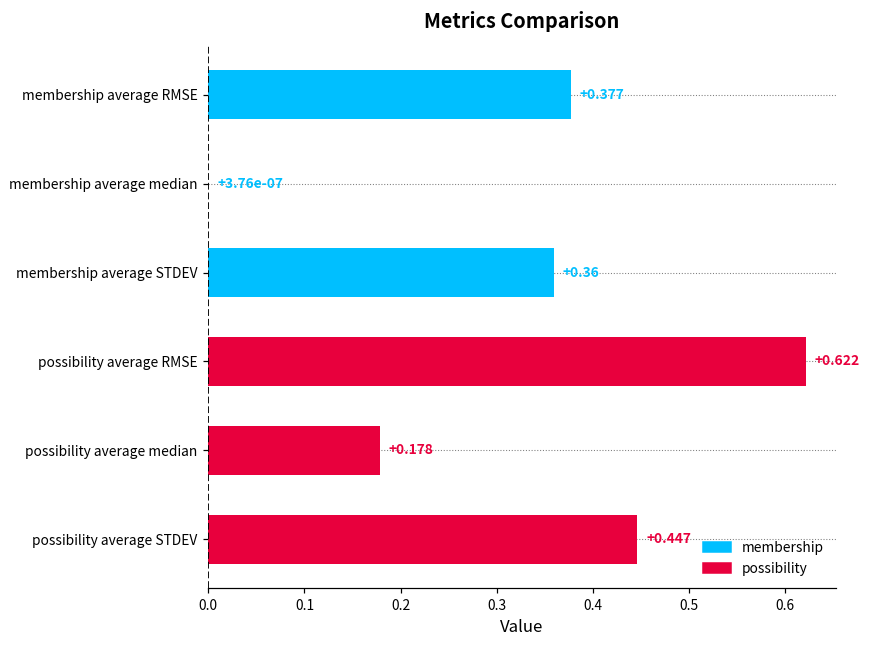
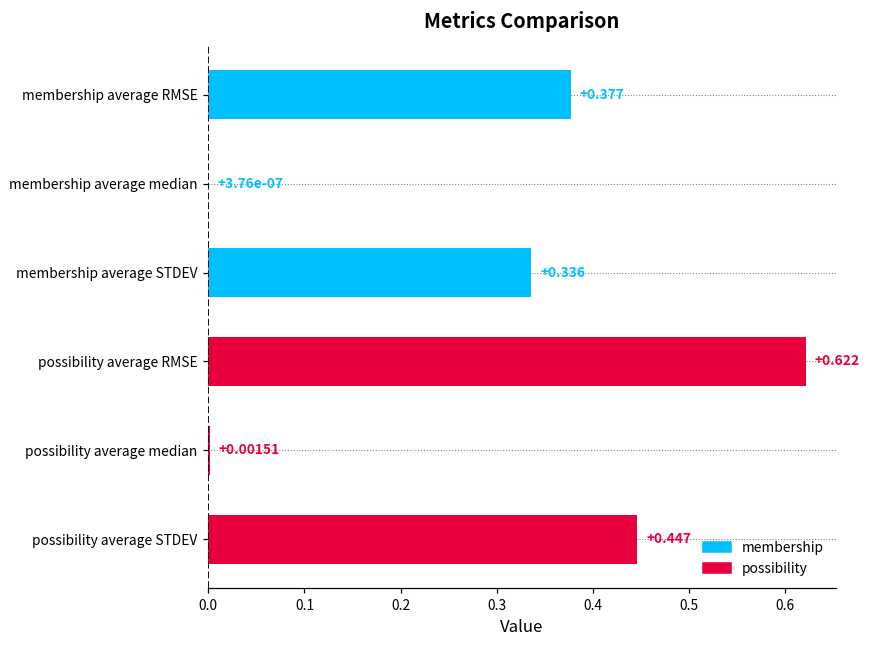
  {
    "membership average RMSE": "+0.377",
    "membership average median": "+3.76e-07",
-   "membership average STDEV": "+0.36",
+   "membership average STDEV": "+0.336",
    "possibility average RMSE": "+0.622",
-   "possibility average median": "+0.178",
+   "possibility average median": "+0.00151",
    "possibility average STDEV": "+0.447"
  }
